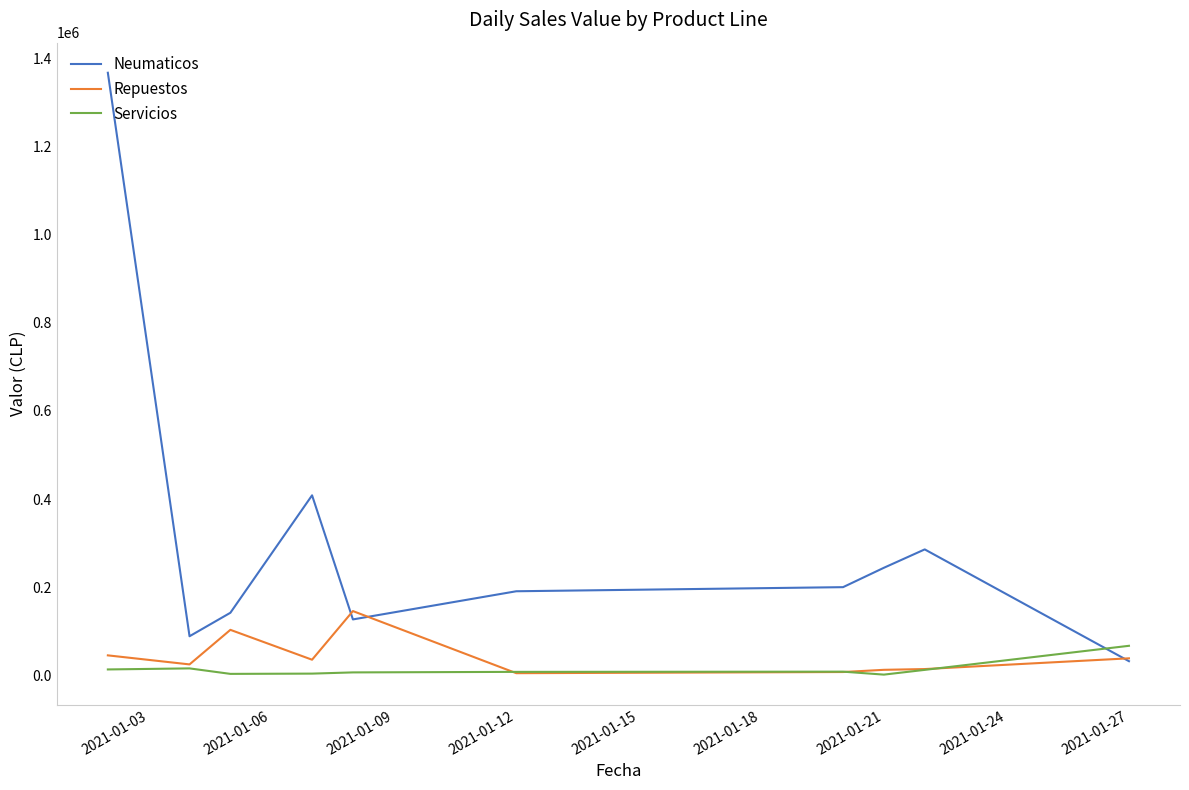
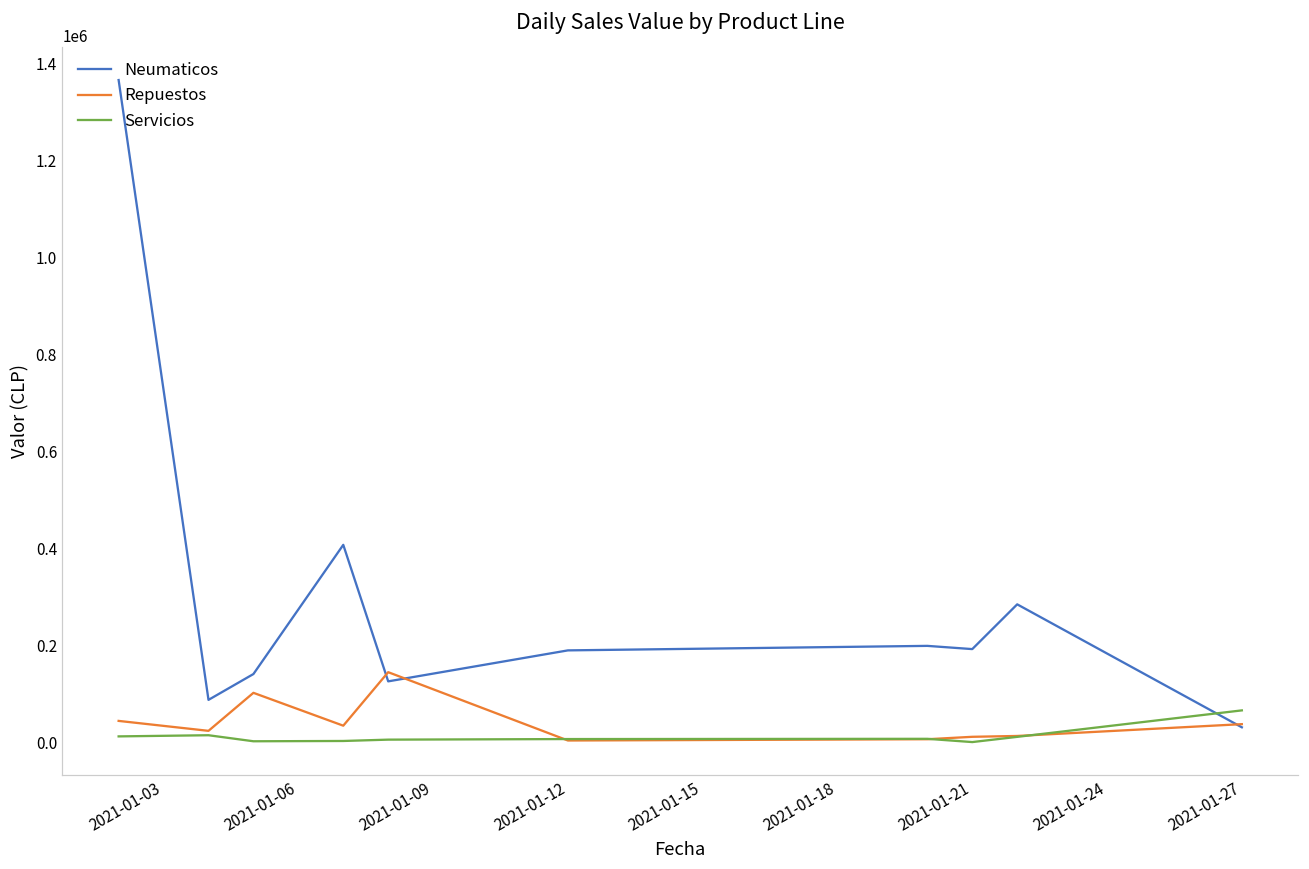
  {
    "Neumaticos": {
      "2021-01-12": 190000,
-     "2021-01-21": 240000,
+     "2021-01-21": 190000,
      "2021-01-27": 30000
    },
    "Repuestos": {
      "2021-01-21": 10000,
      "2021-01-27": 40000
    },
    "Servicios": {
      "2021-01-21": 0,
      "2021-01-27": 70000
    }
  }
